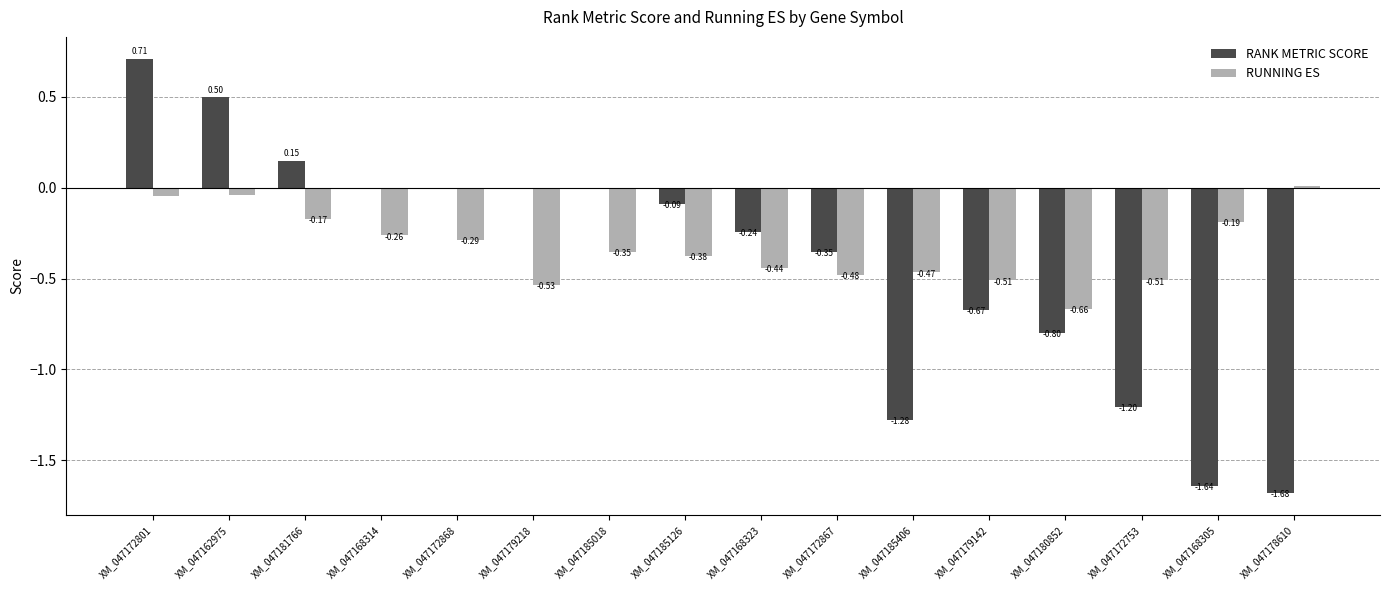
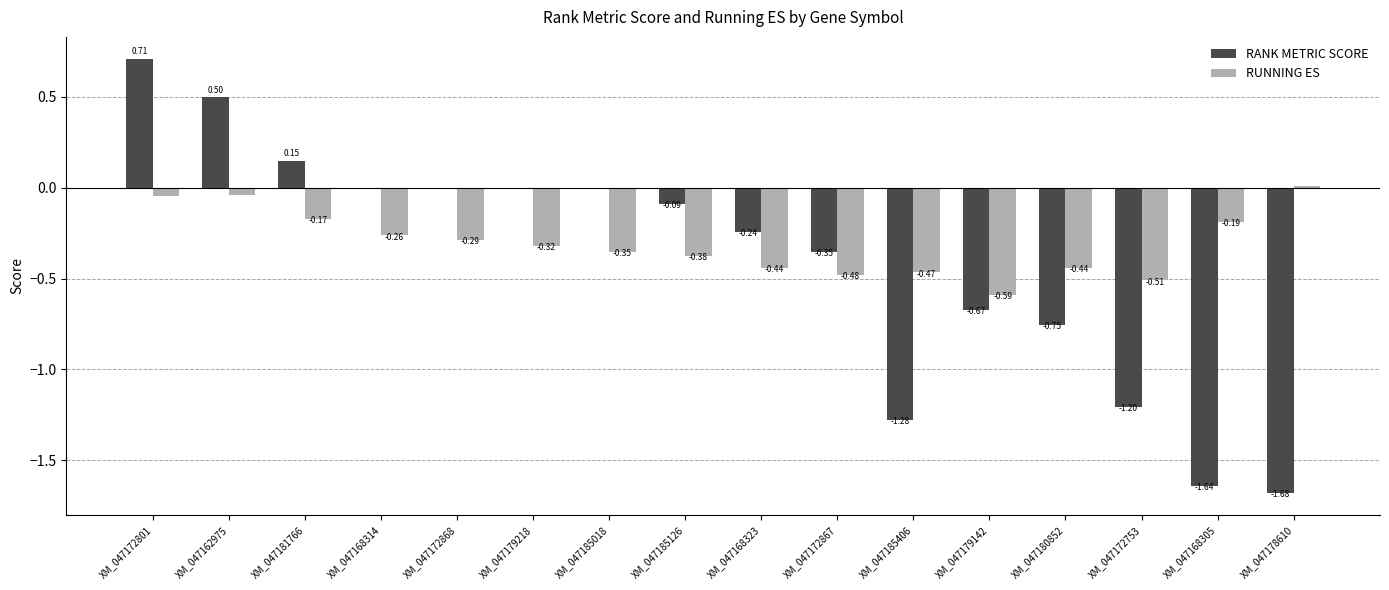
  {
    "RANK METRIC SCORE": {
      "XM_047172801": 0.71,
      "XM_047162975": 0.50,
      "XM_047181766": 0.15,
      "XM_047185126": -0.09,
      "XM_047168323": -0.24,
      "XM_047172867": -0.35,
      "XM_047185406": -1.28,
      "XM_047179142": -0.67,
-     "XM_047180852": -0.80,
+     "XM_047180852": -0.75,
      "XM_047172753": -1.20,
      "XM_047168305": -1.64,
      "XM_047178610": -1.68
    },
    "RUNNING ES": {
      "XM_047181766": -0.17,
      "XM_047168314": -0.26,
      "XM_047172868": -0.29,
-     "XM_047179218": -0.53,
+     "XM_047179218": -0.32,
      "XM_047185018": -0.35,
      "XM_047185126": -0.38,
      "XM_047168323": -0.44,
      "XM_047172867": -0.48,
      "XM_047185406": -0.47,
-     "XM_047179142": -0.51,
-     "XM_047180852": -0.66,
+     "XM_047179142": -0.59,
+     "XM_047180852": -0.44,
      "XM_047172753": -0.51,
      "XM_047168305": -0.19
    }
  }
